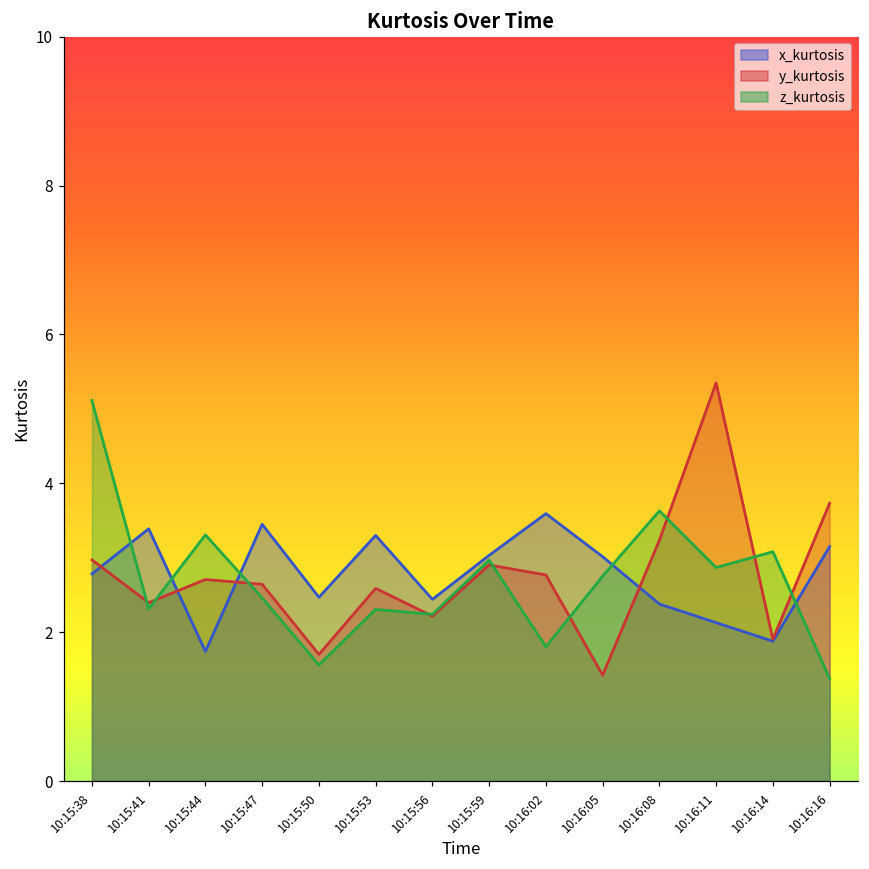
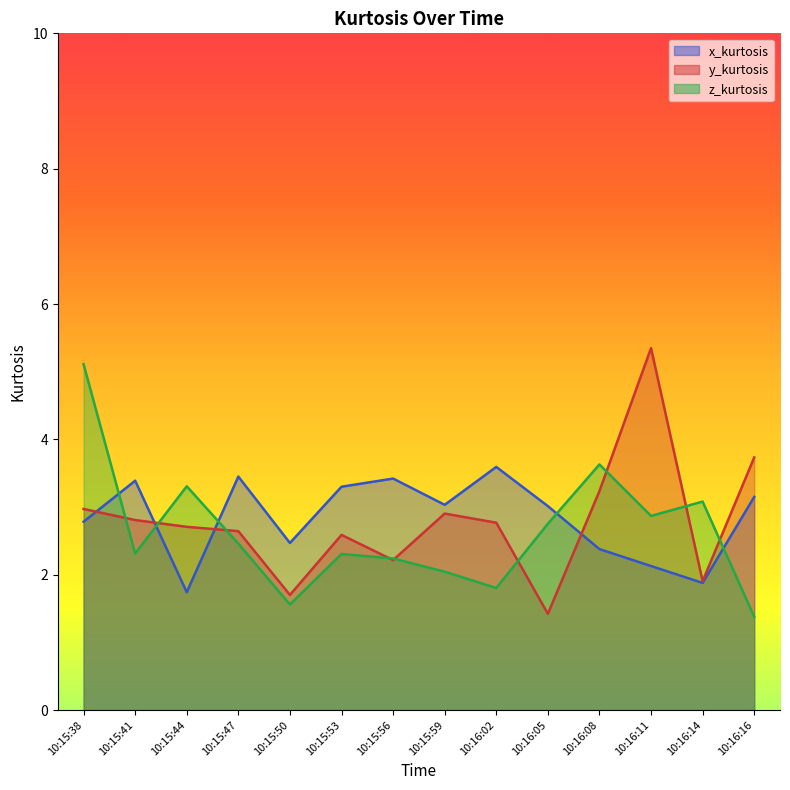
  {
    "x_kurtosis": {
      "10:15:38": 2.8,
      "10:15:41": 3.4,
      "10:15:44": 1.7,
      "10:15:47": 3.5,
      "10:15:50": 2.5,
      "10:15:53": 3.3,
-     "10:15:56": 2.4,
+     "10:15:56": 3.4,
      "10:15:59": 3.0,
      "10:16:02": 3.6,
      "10:16:05": 3.0,
      "10:16:08": 2.4,
      "10:16:11": 2.1,
      "10:16:16": 3.1
    },
    "y_kurtosis": {
      "10:15:38": 3.0,
-     "10:15:41": 2.4,
+     "10:15:41": 2.8,
      "10:15:44": 2.7,
      "10:15:47": 2.6,
      "10:15:50": 1.7,
      "10:15:53": 2.6,
      "10:15:59": 2.9,
      "10:16:02": 2.8,
      "10:16:05": 1.4,
      "10:16:08": 3.2,
      "10:16:11": 5.3,
      "10:16:16": 3.7
    },
    "z_kurtosis": {
      "10:15:38": 5.1,
      "10:15:41": 2.3,
      "10:15:44": 3.3,
      "10:15:47": 2.5,
      "10:15:50": 1.6,
      "10:15:53": 2.3,
-     "10:15:59": 3.0,
+     "10:15:59": 2.0,
      "10:16:02": 1.8,
      "10:16:05": 2.8,
      "10:16:08": 3.6,
      "10:16:11": 2.9,
      "10:16:14": 3.1,
      "10:16:16": 1.4
    }
  }
